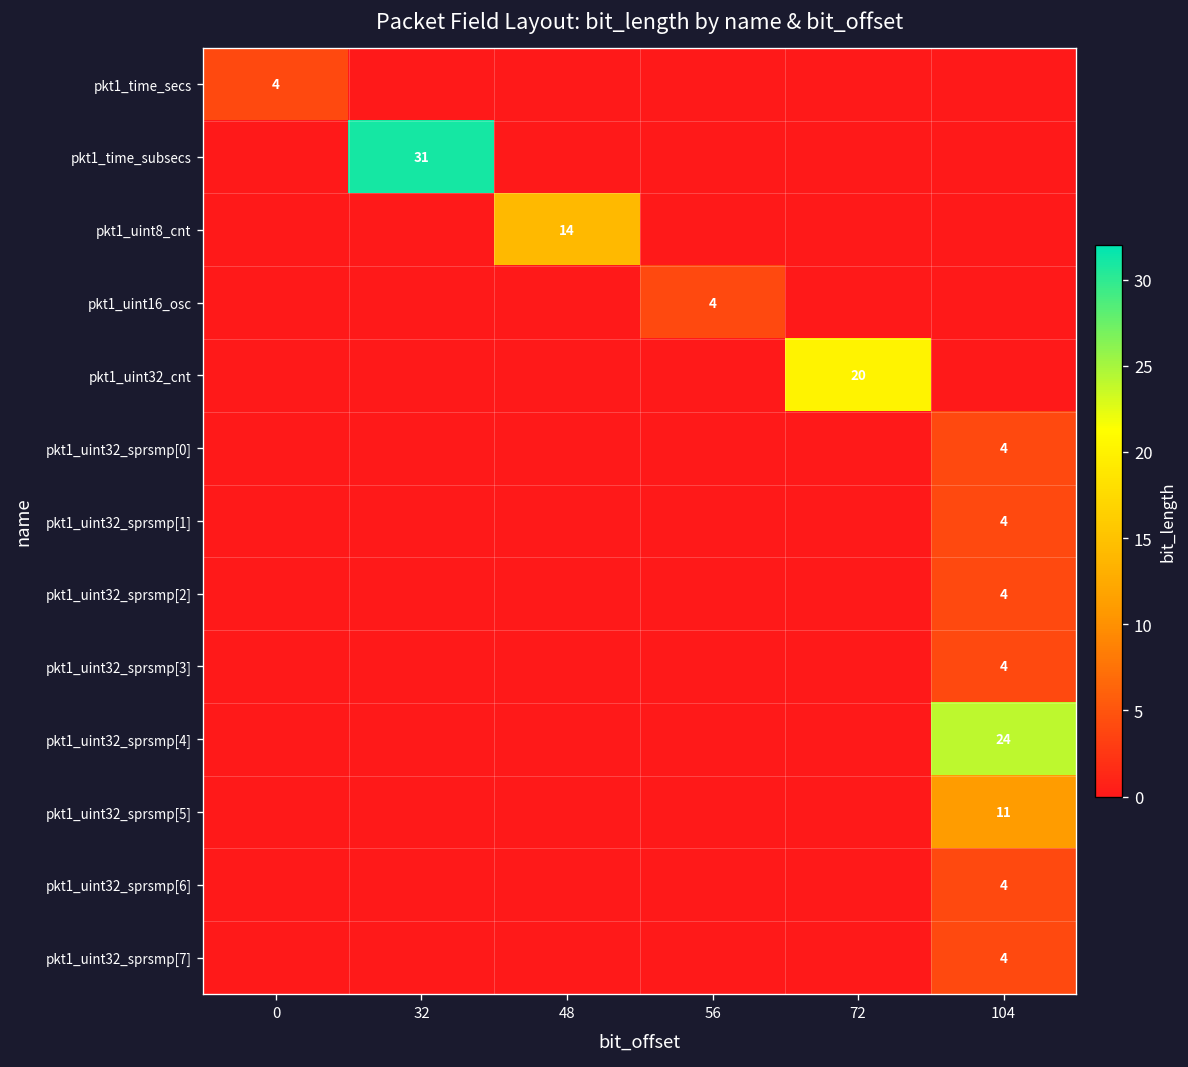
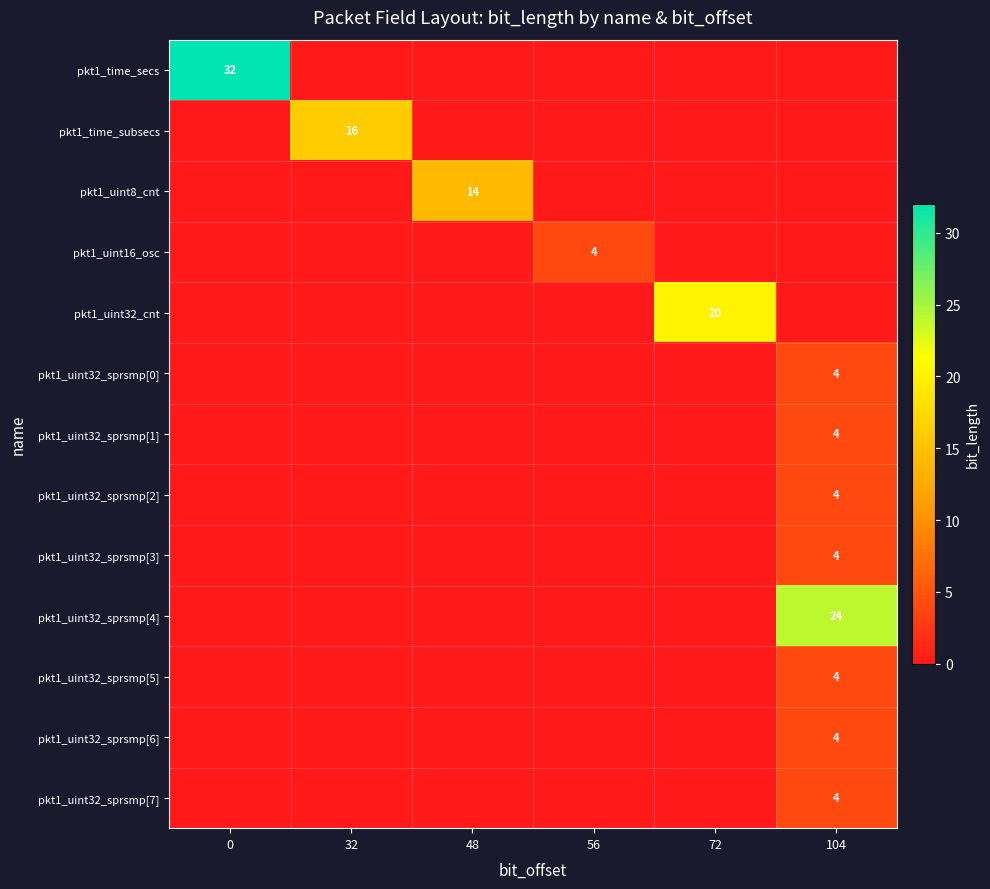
  {
    "pkt1_time_secs": {
-     "0": 4
+     "0": 32
    },
    "pkt1_time_subsecs": {
-     "32": 31
+     "32": 16
    },
    "pkt1_uint8_cnt": {
      "48": 14
    },
    "pkt1_uint16_osc": {
      "56": 4
    },
    "pkt1_uint32_cnt": {
      "72": 20
    },
    "pkt1_uint32_sprsmp[0]": {
      "104": 4
    },
    "pkt1_uint32_sprsmp[1]": {
      "104": 4
    },
    "pkt1_uint32_sprsmp[2]": {
      "104": 4
    },
    "pkt1_uint32_sprsmp[3]": {
      "104": 4
    },
    "pkt1_uint32_sprsmp[4]": {
      "104": 24
    },
    "pkt1_uint32_sprsmp[5]": {
-     "104": 11
+     "104": 4
    },
    "pkt1_uint32_sprsmp[6]": {
      "104": 4
    },
    "pkt1_uint32_sprsmp[7]": {
      "104": 4
    }
  }
